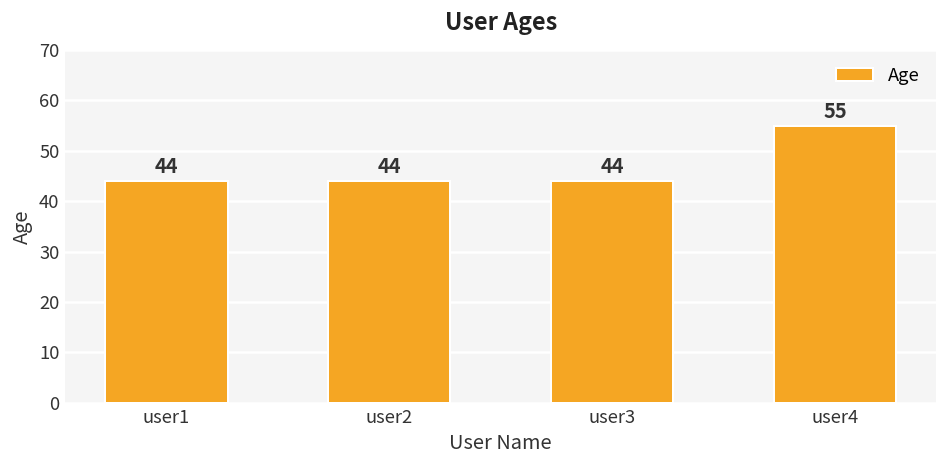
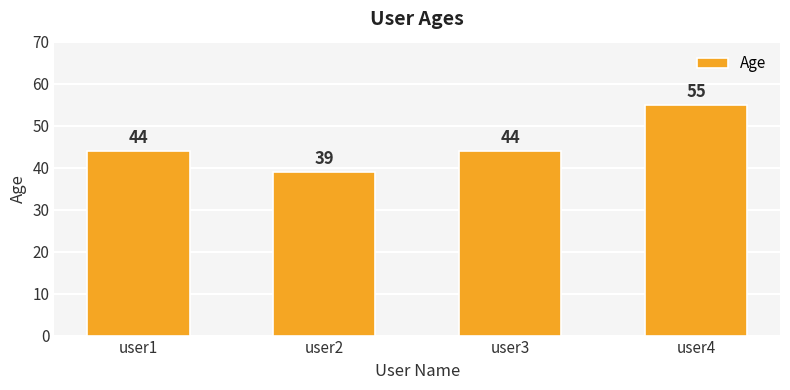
  {
    "user1": 44,
-   "user2": 44,
+   "user2": 39,
    "user3": 44,
    "user4": 55
  }
